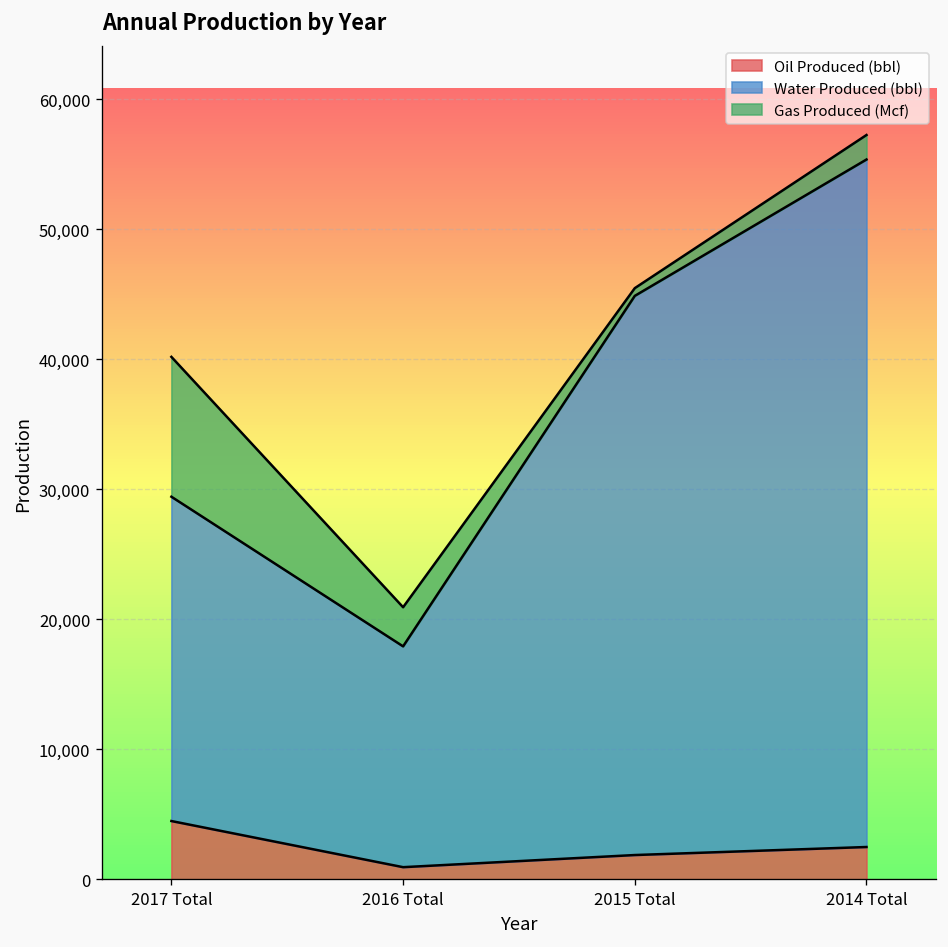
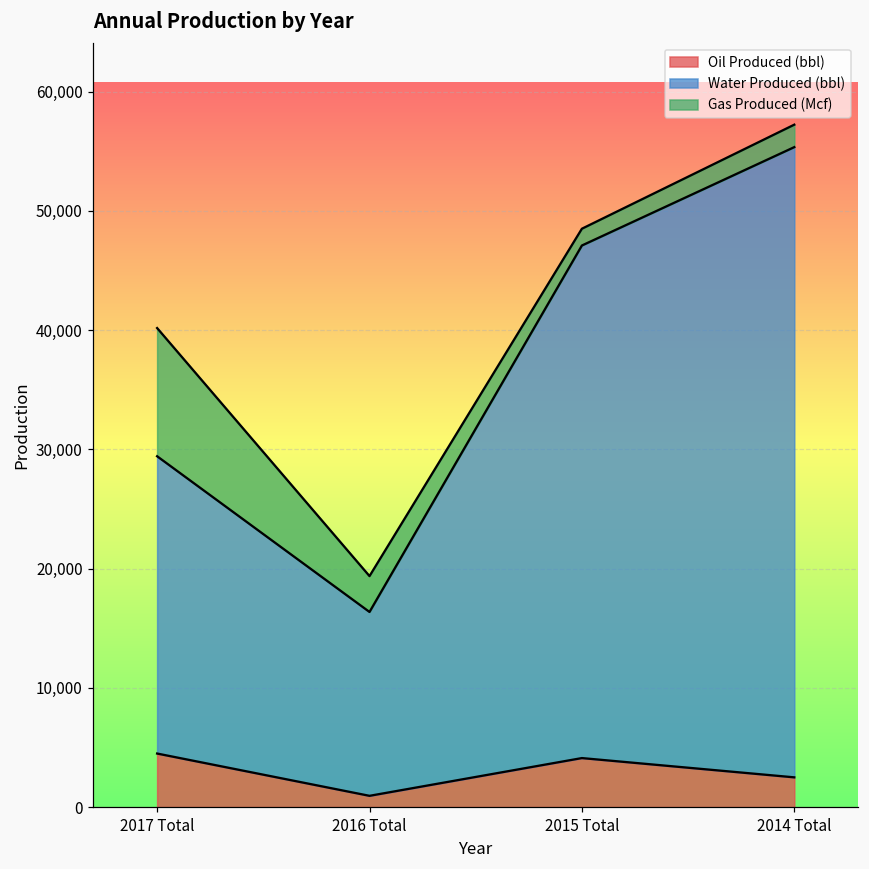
  {
    "Oil Produced (bbl)": {
      "2017 Total": "4,500",
      "2016 Total": "900",
-     "2015 Total": "1,900",
+     "2015 Total": "4,100",
      "2014 Total": "2,500"
    },
    "Water Produced (bbl)": {
      "2017 Total": "24,900",
-     "2016 Total": "17,000",
+     "2016 Total": "15,400",
      "2015 Total": "43,000",
      "2014 Total": "52,900"
    },
    "Gas Produced (Mcf)": {
      "2017 Total": "10,800",
      "2016 Total": "3,000",
-     "2015 Total": "600",
+     "2015 Total": "1,400",
      "2014 Total": "1,900"
    }
  }
